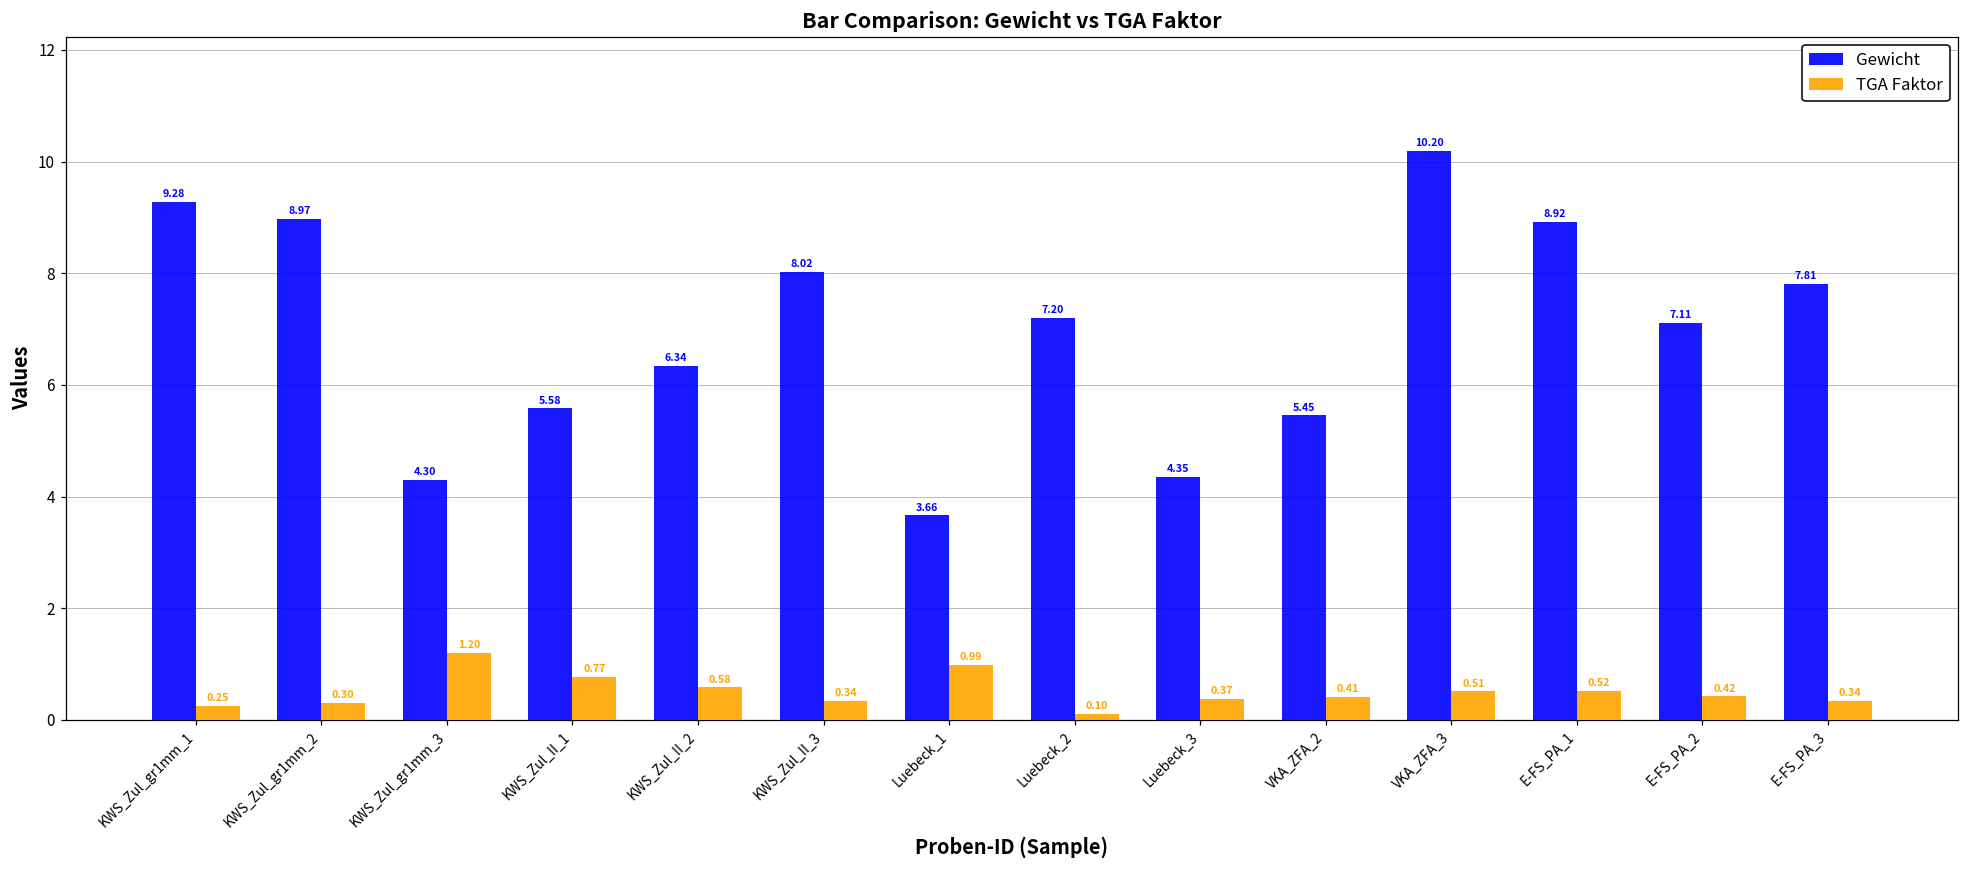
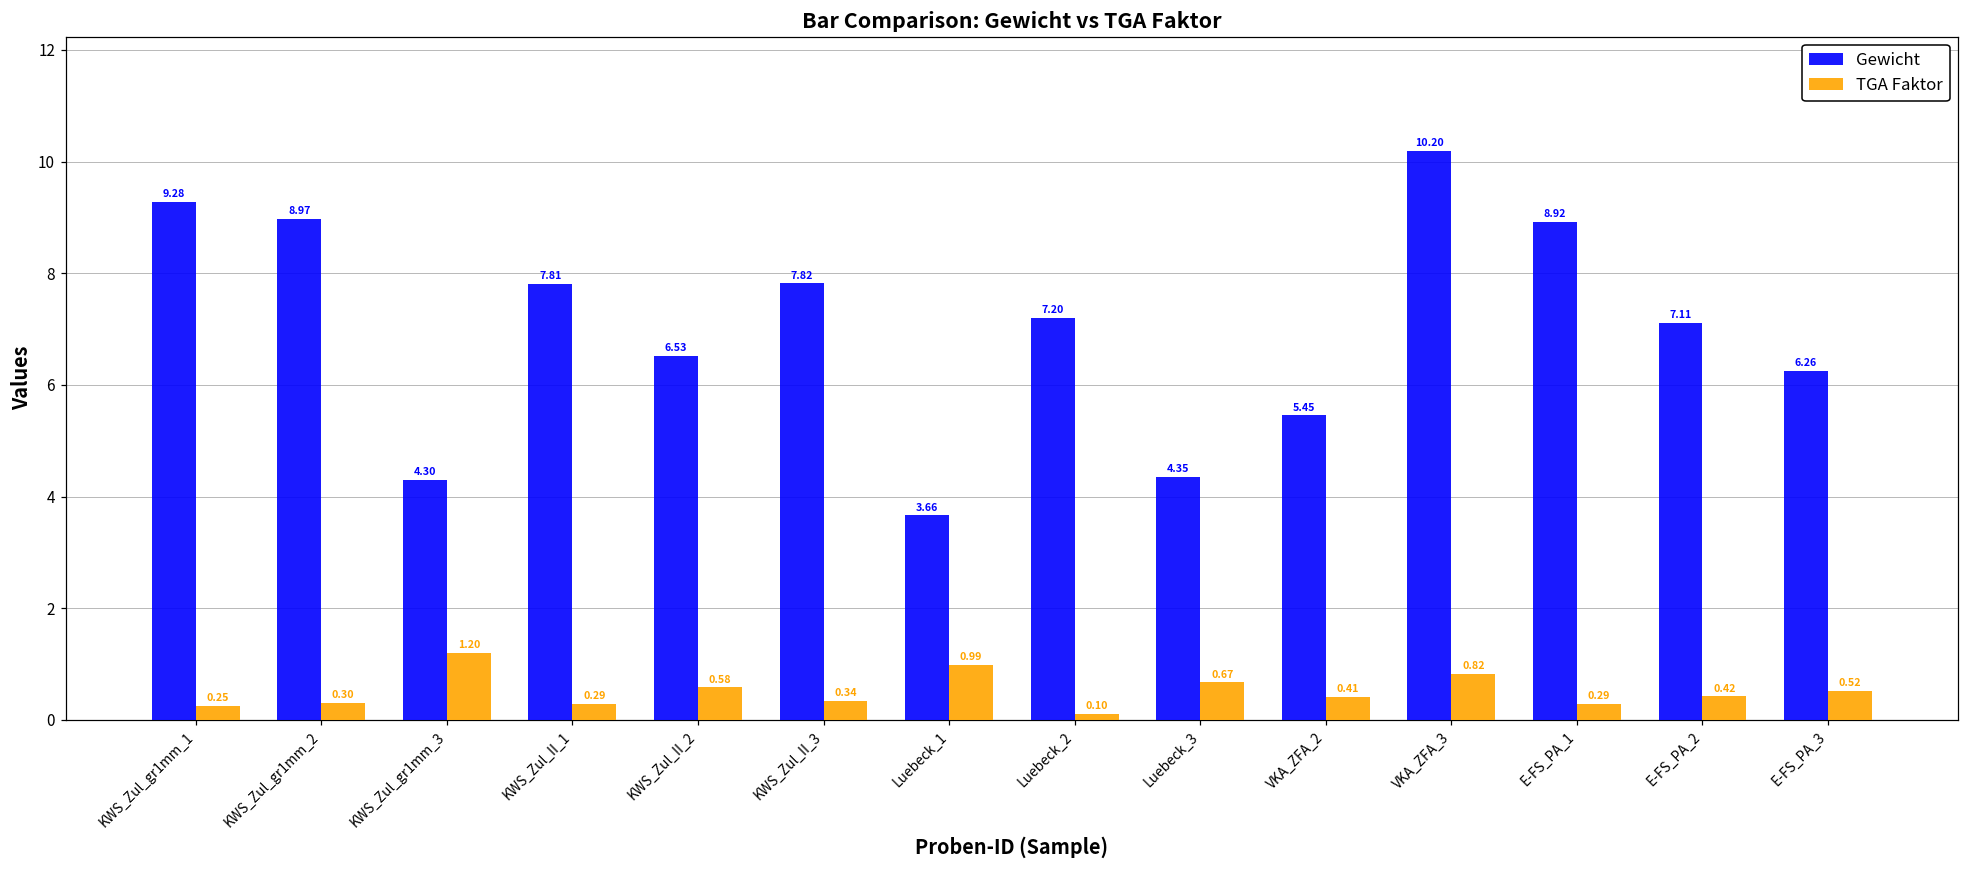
  {
    "Gewicht": {
      "KWS_Zul_gr1mm_1": 9.28,
      "KWS_Zul_gr1mm_2": 8.97,
      "KWS_Zul_gr1mm_3": 4.30,
-     "KWS_Zul_II_1": 5.58,
-     "KWS_Zul_II_2": 6.34,
-     "KWS_Zul_II_3": 8.02,
+     "KWS_Zul_II_1": 7.81,
+     "KWS_Zul_II_2": 6.53,
+     "KWS_Zul_II_3": 7.82,
      "Luebeck_1": 3.66,
      "Luebeck_2": 7.20,
      "Luebeck_3": 4.35,
      "VKA_ZFA_2": 5.45,
      "VKA_ZFA_3": 10.20,
      "E-FS_PA_1": 8.92,
      "E-FS_PA_2": 7.11,
-     "E-FS_PA_3": 7.81
+     "E-FS_PA_3": 6.26
    },
    "TGA Faktor": {
      "KWS_Zul_gr1mm_1": 0.25,
      "KWS_Zul_gr1mm_2": 0.30,
      "KWS_Zul_gr1mm_3": 1.20,
-     "KWS_Zul_II_1": 0.77,
+     "KWS_Zul_II_1": 0.29,
      "KWS_Zul_II_2": 0.58,
      "KWS_Zul_II_3": 0.34,
      "Luebeck_1": 0.99,
      "Luebeck_2": 0.10,
-     "Luebeck_3": 0.37,
+     "Luebeck_3": 0.67,
      "VKA_ZFA_2": 0.41,
-     "VKA_ZFA_3": 0.51,
-     "E-FS_PA_1": 0.52,
+     "VKA_ZFA_3": 0.82,
+     "E-FS_PA_1": 0.29,
      "E-FS_PA_2": 0.42,
-     "E-FS_PA_3": 0.34
+     "E-FS_PA_3": 0.52
    }
  }
